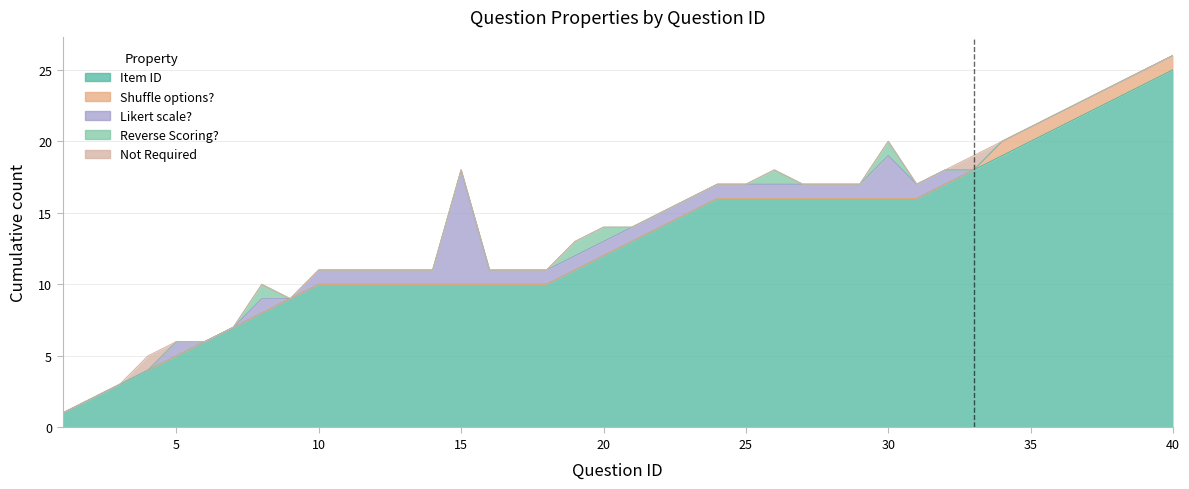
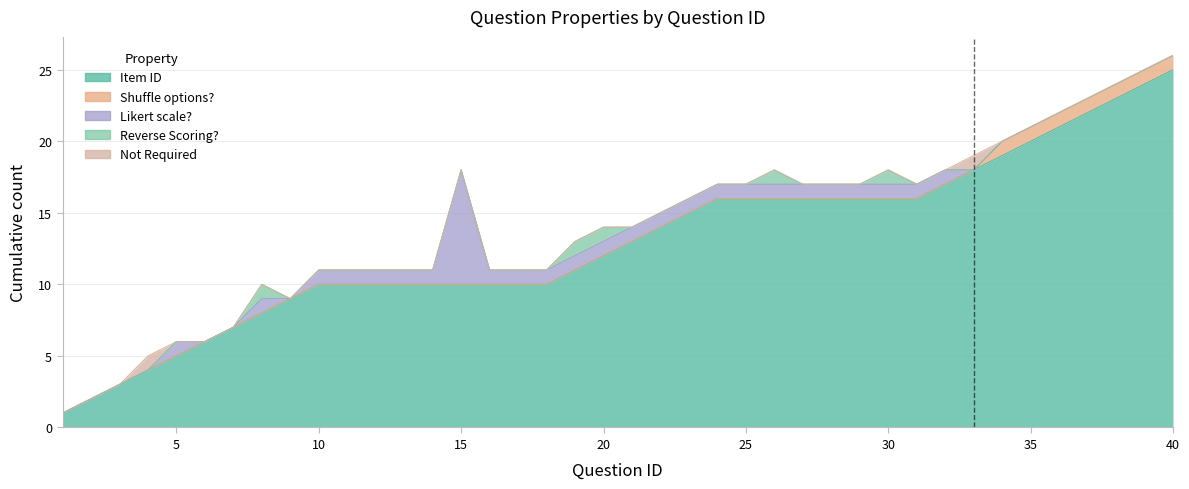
  {
    "Likert scale?": {
      "20": 13,
-     "30": 3
+     "30": 1
    }
  }
